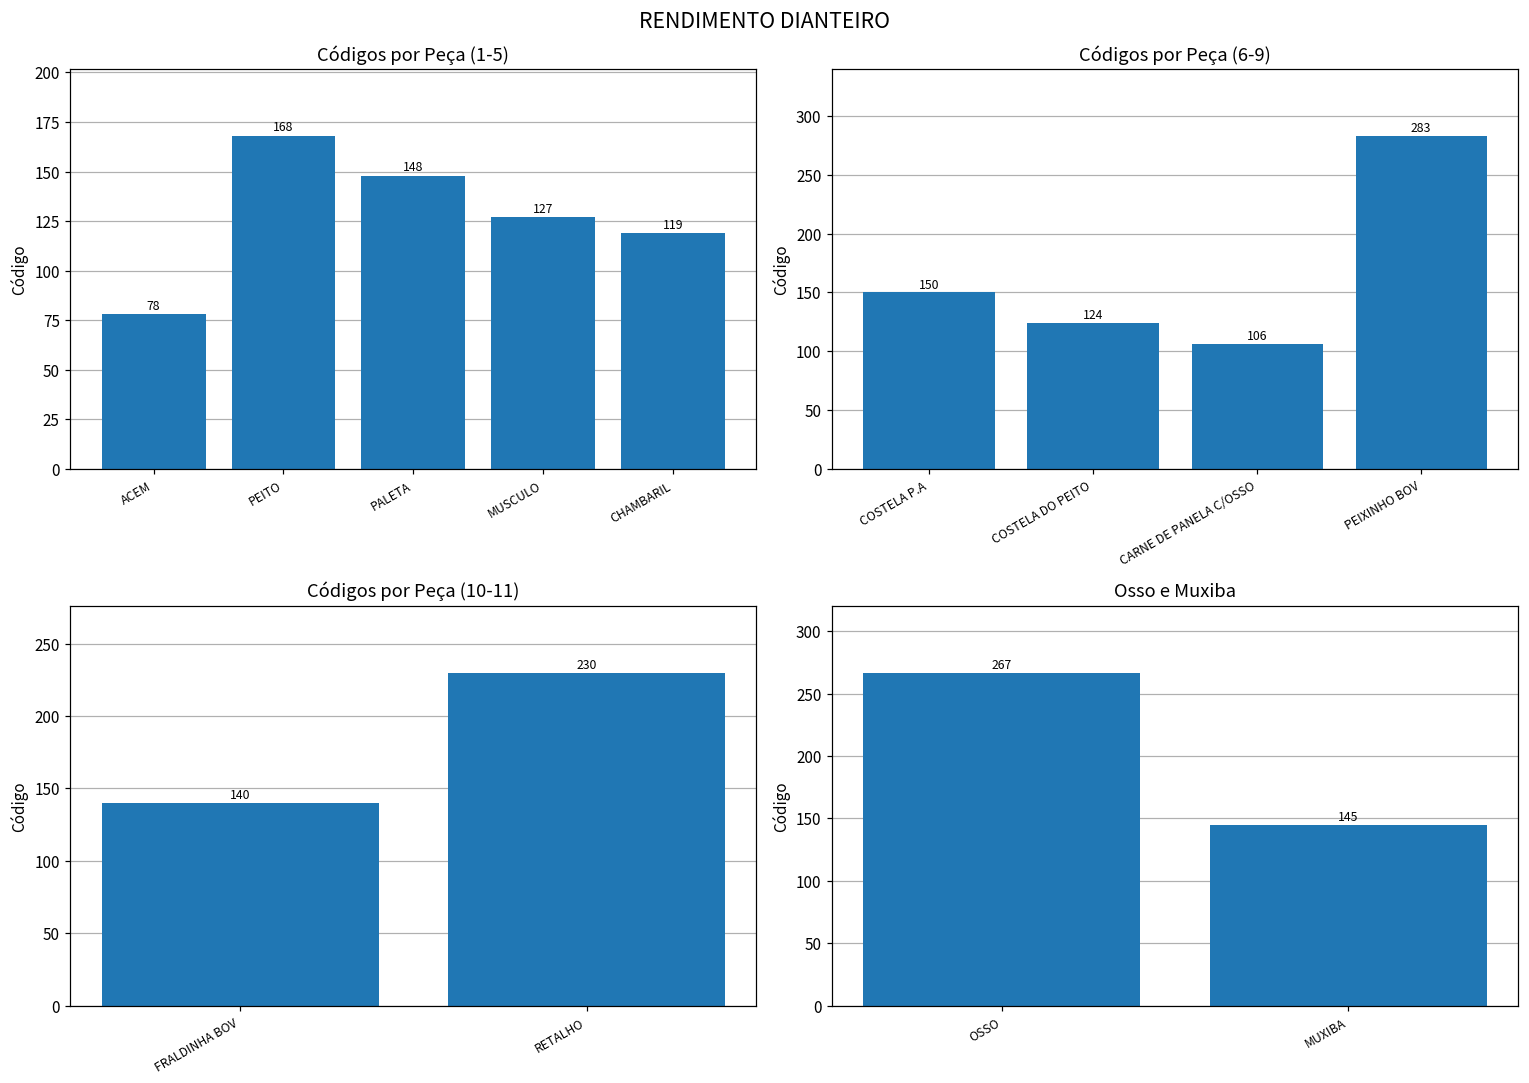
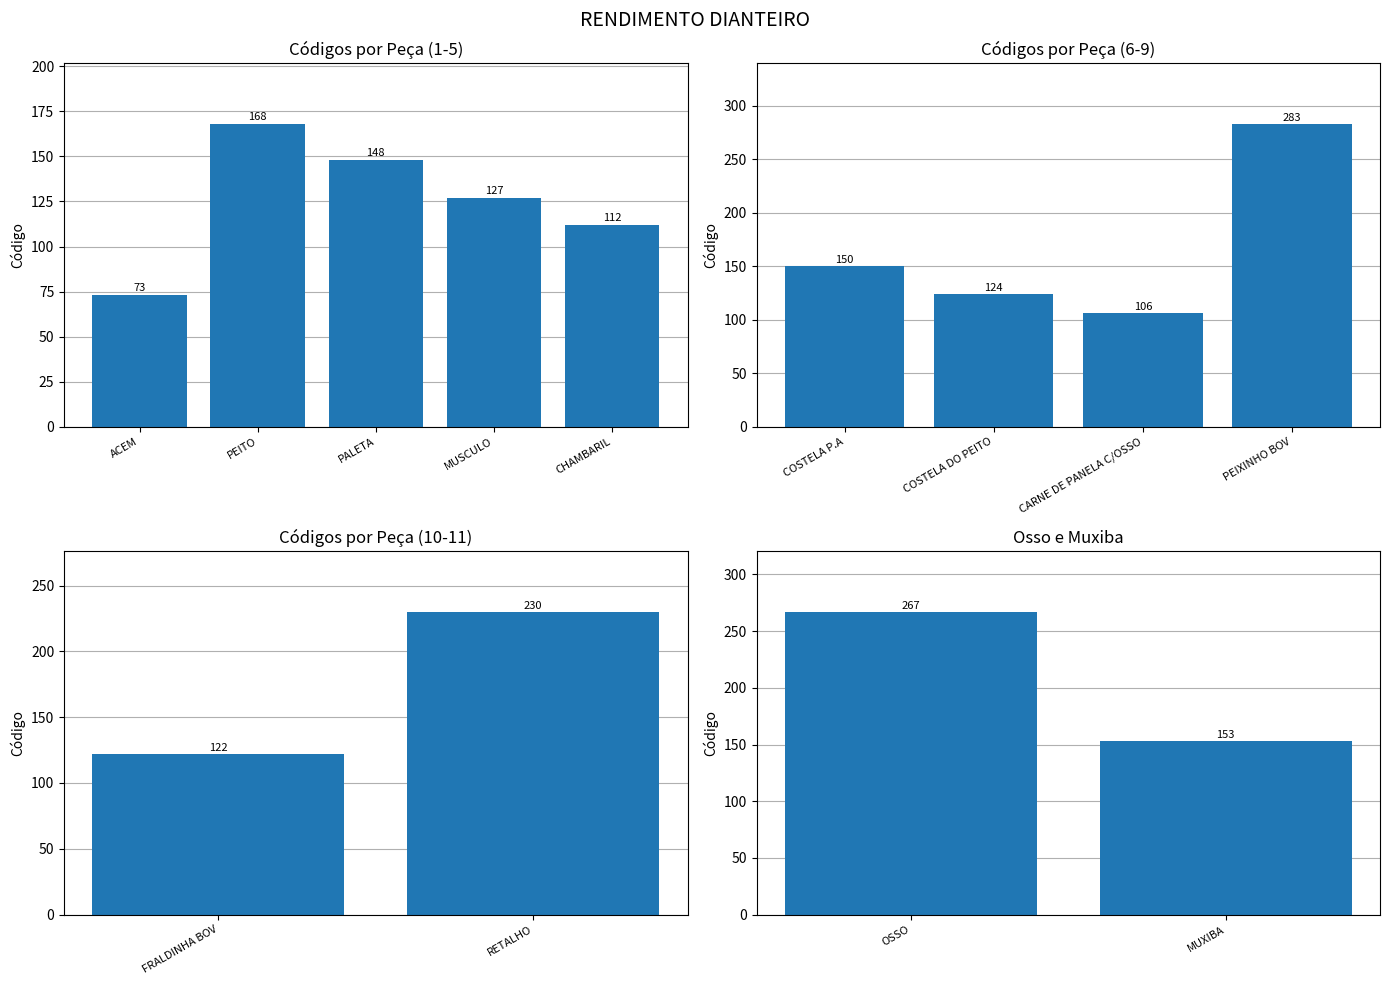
  {
    "Códigos por Peça (1-5)": {
-     "ACEM": 78,
+     "ACEM": 73,
      "PEITO": 168,
      "PALETA": 148,
      "MUSCULO": 127,
-     "CHAMBARIL": 119
+     "CHAMBARIL": 112
    },
    "Códigos por Peça (6-9)": {
      "COSTELA P.A": 150,
      "COSTELA DO PEITO": 124,
      "CARNE DE PANELA C/OSSO": 106,
      "PEIXINHO BOV": 283
    },
    "Códigos por Peça (10-11)": {
-     "FRALDINHA BOV": 140,
+     "FRALDINHA BOV": 122,
      "RETALHO": 230
    },
    "Osso e Muxiba": {
      "OSSO": 267,
-     "MUXIBA": 145
+     "MUXIBA": 153
    }
  }
